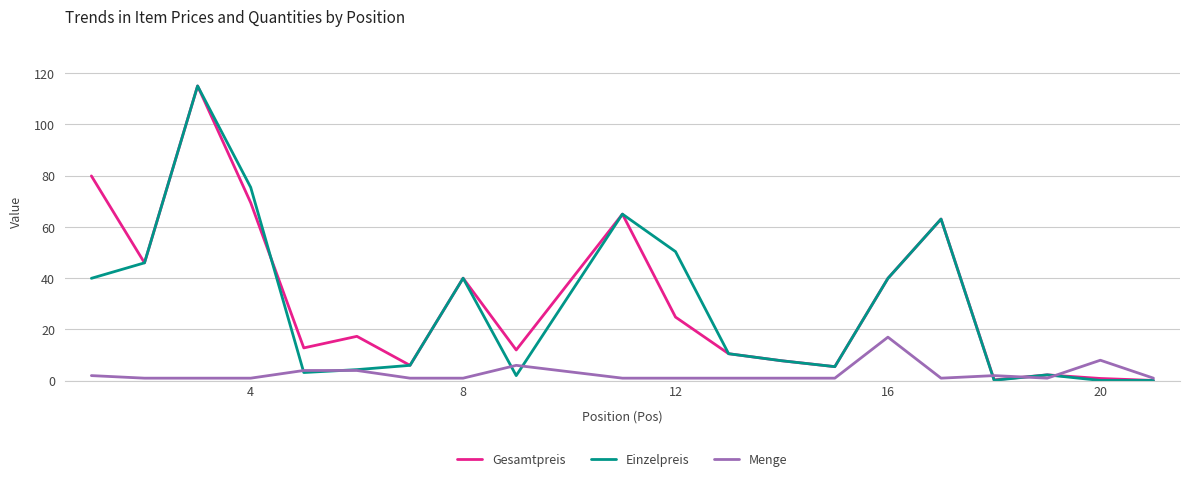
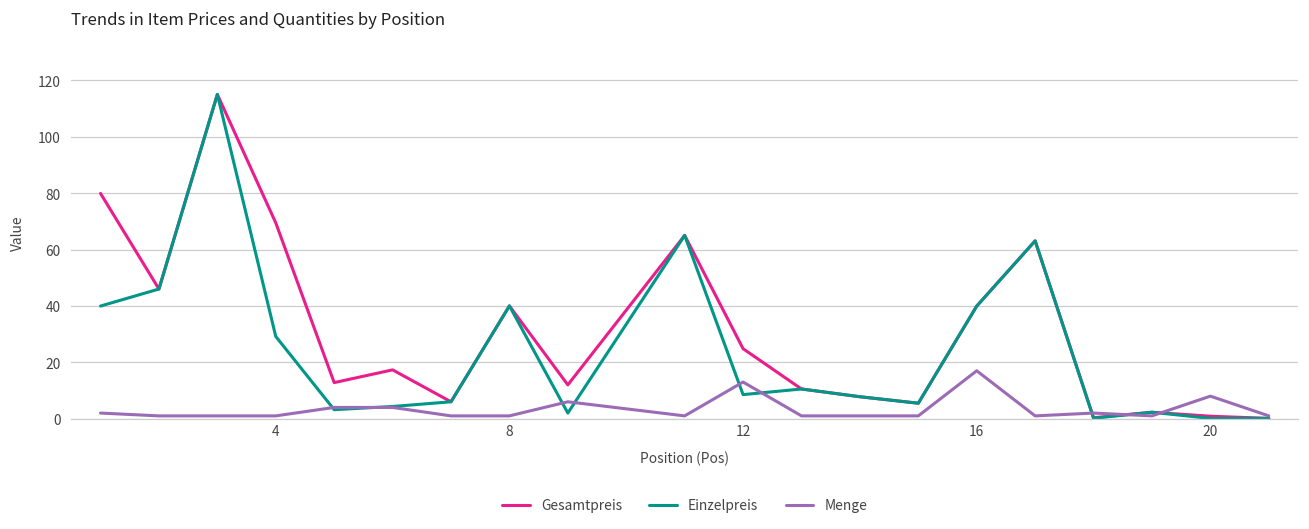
  {
    "Gesamtpreis": {
      "4": 69,
      "12": 25
    },
    "Einzelpreis": {
-     "4": 75,
-     "12": 50
+     "4": 29,
+     "12": 9
    },
    "Menge": {
      "4": 1,
      "8": 1,
-     "12": 1,
+     "12": 13,
      "16": 17,
      "20": 8
    }
  }
